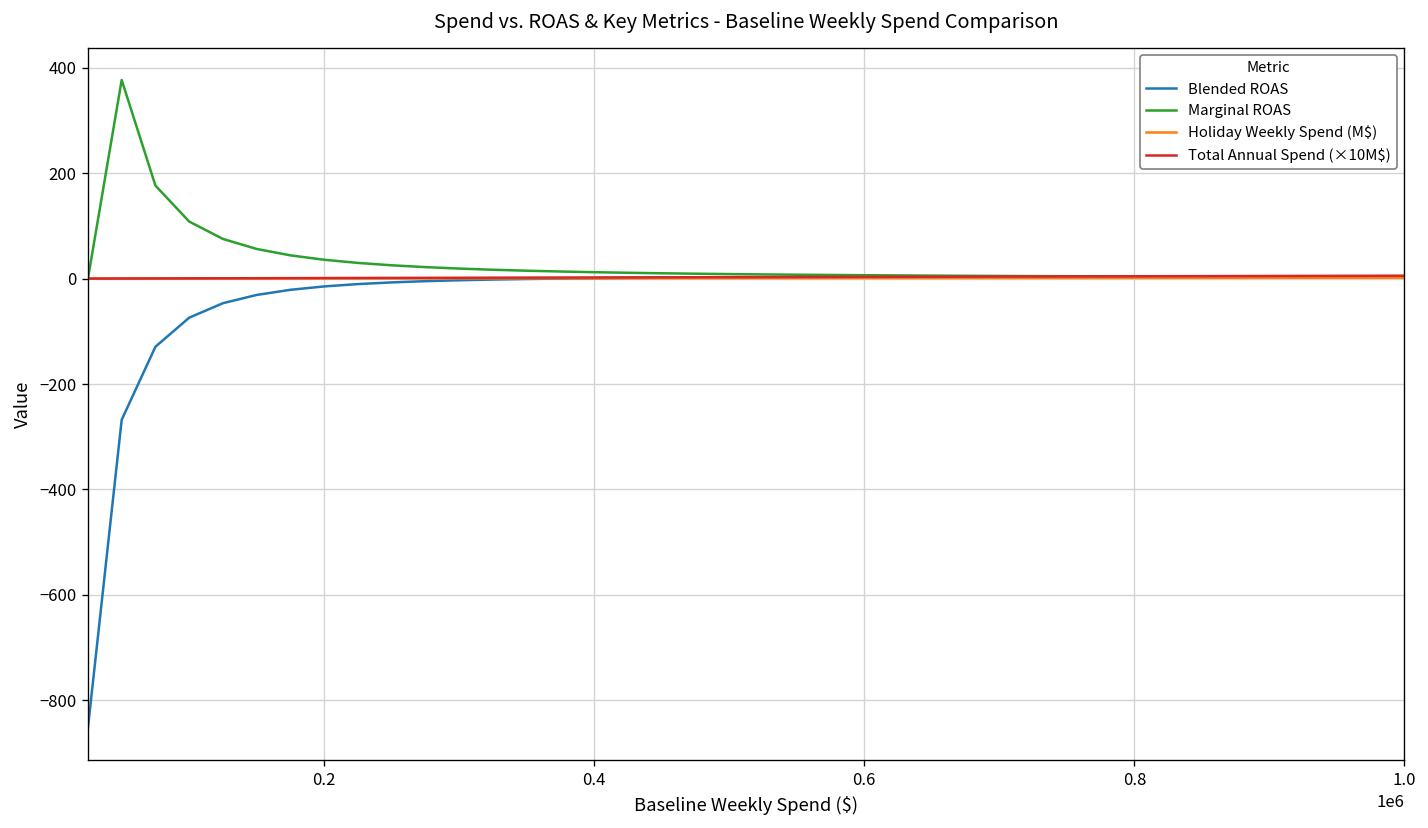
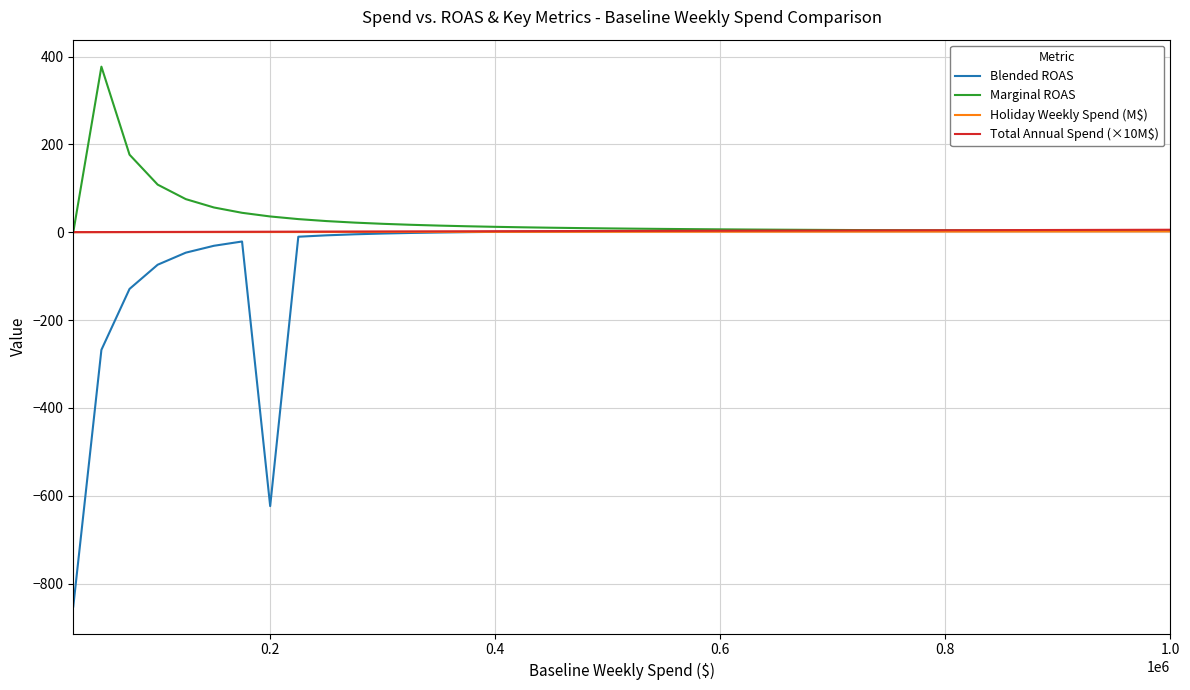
  {
    "Blended ROAS": {
-     "0.2": -10
+     "0.2": -620
    },
    "Marginal ROAS": {
      "0.2": 40,
      "0.4": 10
    }
  }
